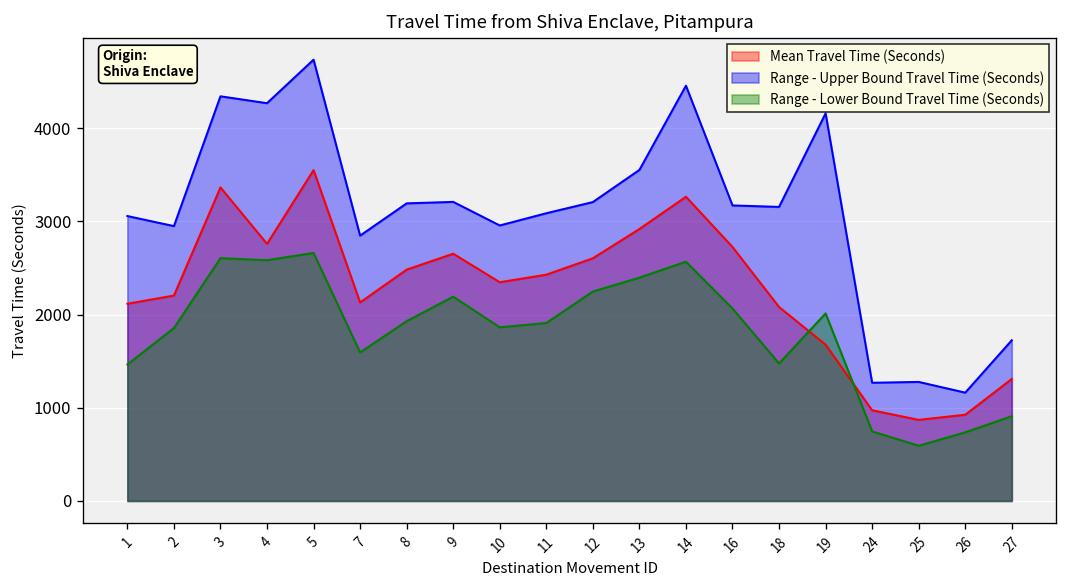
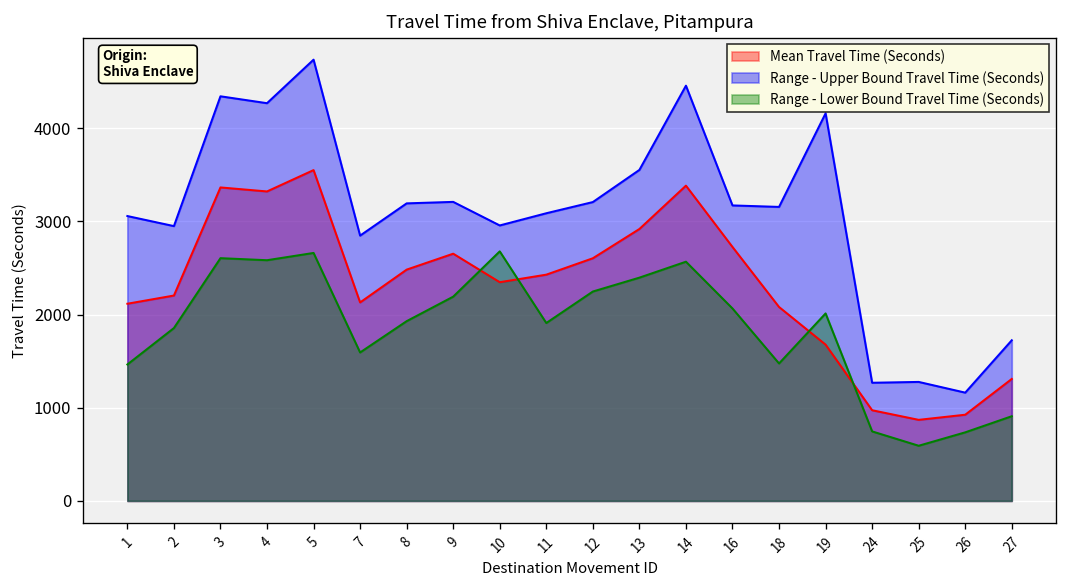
  {
    "Mean Travel Time (Seconds)": {
      "1": 2100,
      "2": 2200,
      "3": 3400,
-     "4": 2800,
+     "4": 3300,
      "5": 3600,
      "7": 2100,
      "8": 2500,
      "9": 2700,
      "10": 2300,
      "11": 2400,
      "12": 2600,
      "13": 2900,
-     "14": 3300,
+     "14": 3400,
      "16": 2700,
      "18": 2100,
      "19": 1700,
      "24": 1000,
      "25": 900,
      "26": 900,
      "27": 1300
    },
    "Range - Upper Bound Travel Time (Seconds)": {
      "1": 3100,
      "2": 2900,
      "3": 4300,
      "4": 4300,
      "5": 4700,
      "7": 2800,
      "8": 3200,
      "9": 3200,
      "10": 3000,
      "11": 3100,
      "12": 3200,
      "13": 3600,
      "14": 4500,
      "16": 3200,
      "18": 3200,
      "19": 4200,
      "24": 1300,
      "25": 1300,
      "26": 1200,
      "27": 1700
    },
    "Range - Lower Bound Travel Time (Seconds)": {
      "1": 1500,
      "2": 1900,
      "3": 2600,
      "4": 2600,
      "5": 2700,
      "7": 1600,
      "8": 1900,
      "9": 2200,
-     "10": 1900,
+     "10": 2700,
      "11": 1900,
      "12": 2200,
      "13": 2400,
      "14": 2600,
      "16": 2100,
      "18": 1500,
      "19": 2000,
      "24": 700,
      "25": 600,
      "26": 700,
      "27": 900
    }
  }
